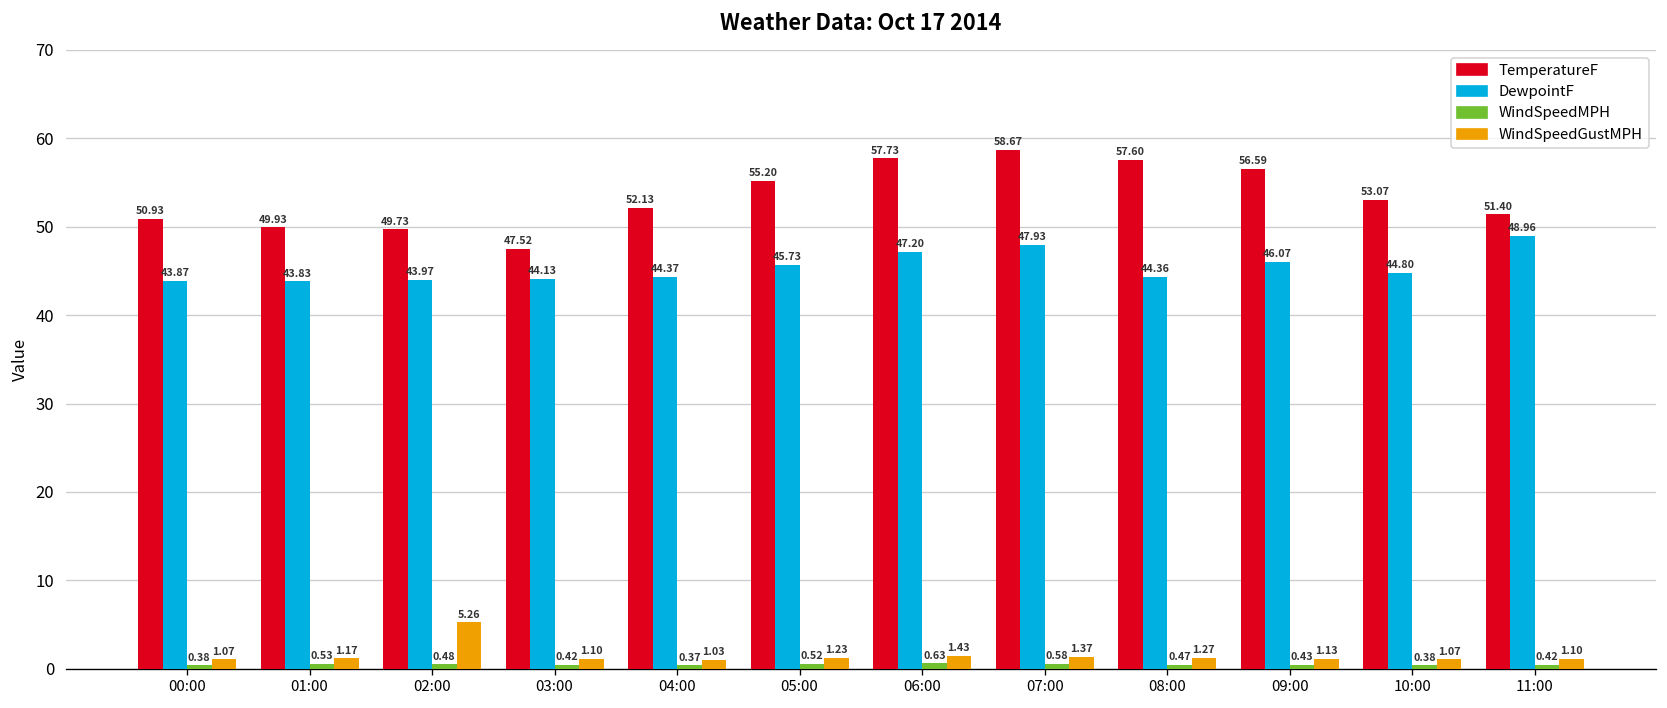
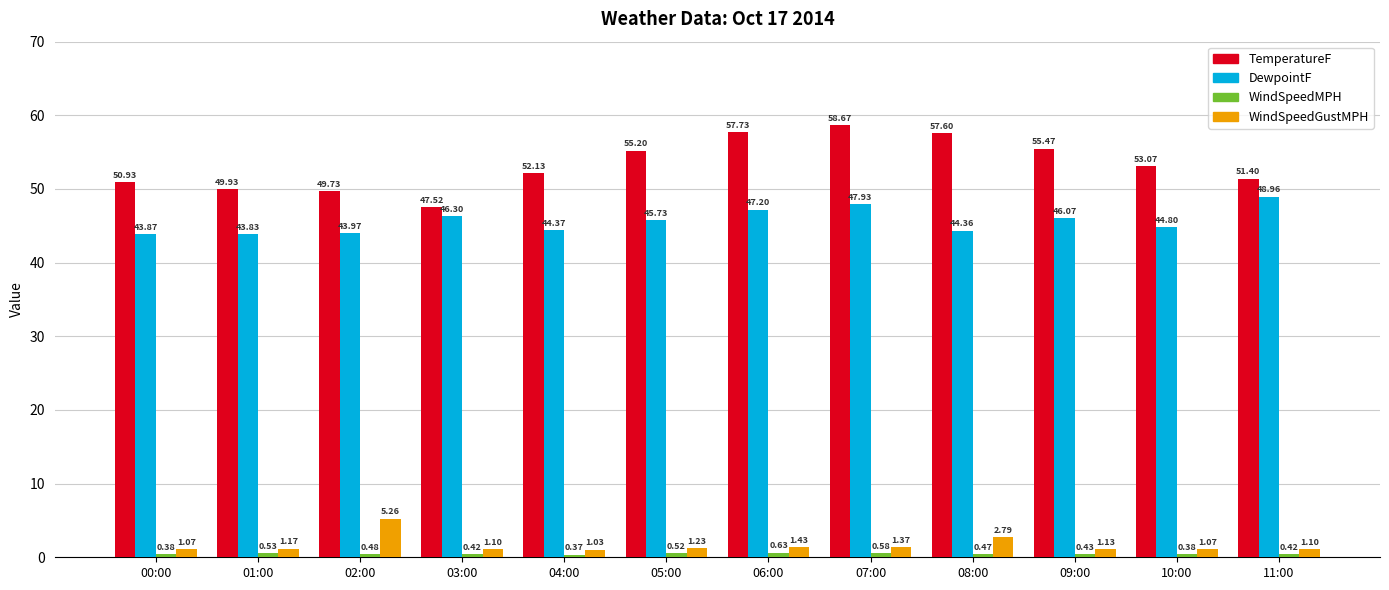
  {
    "TemperatureF": {
      "00:00": 50.93,
      "01:00": 49.93,
      "02:00": 49.73,
      "03:00": 47.52,
      "04:00": 52.13,
      "05:00": 55.20,
      "06:00": 57.73,
      "07:00": 58.67,
      "08:00": 57.60,
-     "09:00": 56.59,
+     "09:00": 55.47,
      "10:00": 53.07,
      "11:00": 51.40
    },
    "DewpointF": {
      "00:00": 43.87,
      "01:00": 43.83,
      "02:00": 43.97,
-     "03:00": 44.13,
+     "03:00": 46.30,
      "04:00": 44.37,
      "05:00": 45.73,
      "06:00": 47.20,
      "07:00": 47.93,
      "08:00": 44.36,
      "09:00": 46.07,
      "10:00": 44.80,
      "11:00": 48.96
    },
    "WindSpeedMPH": {
      "00:00": 0.38,
      "01:00": 0.53,
      "02:00": 0.48,
      "03:00": 0.42,
      "04:00": 0.37,
      "05:00": 0.52,
      "06:00": 0.63,
      "07:00": 0.58,
      "08:00": 0.47,
      "09:00": 0.43,
      "10:00": 0.38,
      "11:00": 0.42
    },
    "WindSpeedGustMPH": {
      "00:00": 1.07,
      "01:00": 1.17,
      "02:00": 5.26,
      "03:00": 1.10,
      "04:00": 1.03,
      "05:00": 1.23,
      "06:00": 1.43,
      "07:00": 1.37,
-     "08:00": 1.27,
+     "08:00": 2.79,
      "09:00": 1.13,
      "10:00": 1.07,
      "11:00": 1.10
    }
  }
